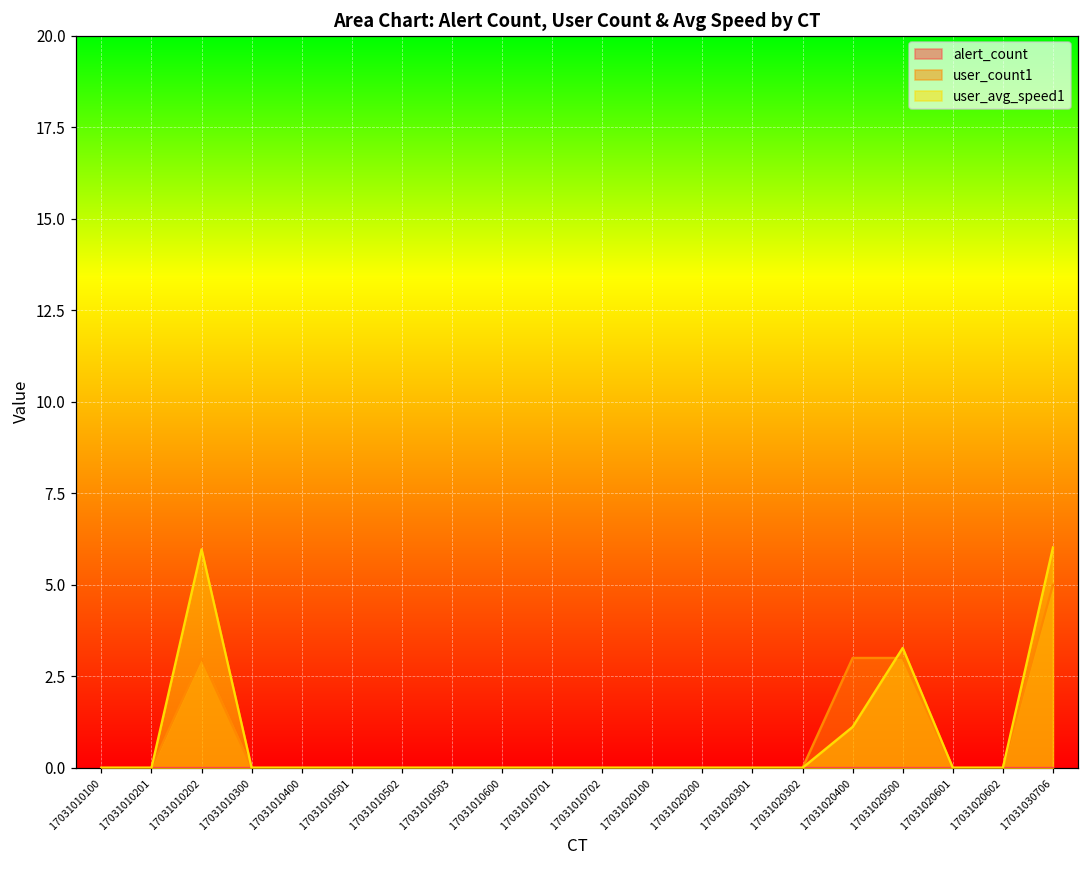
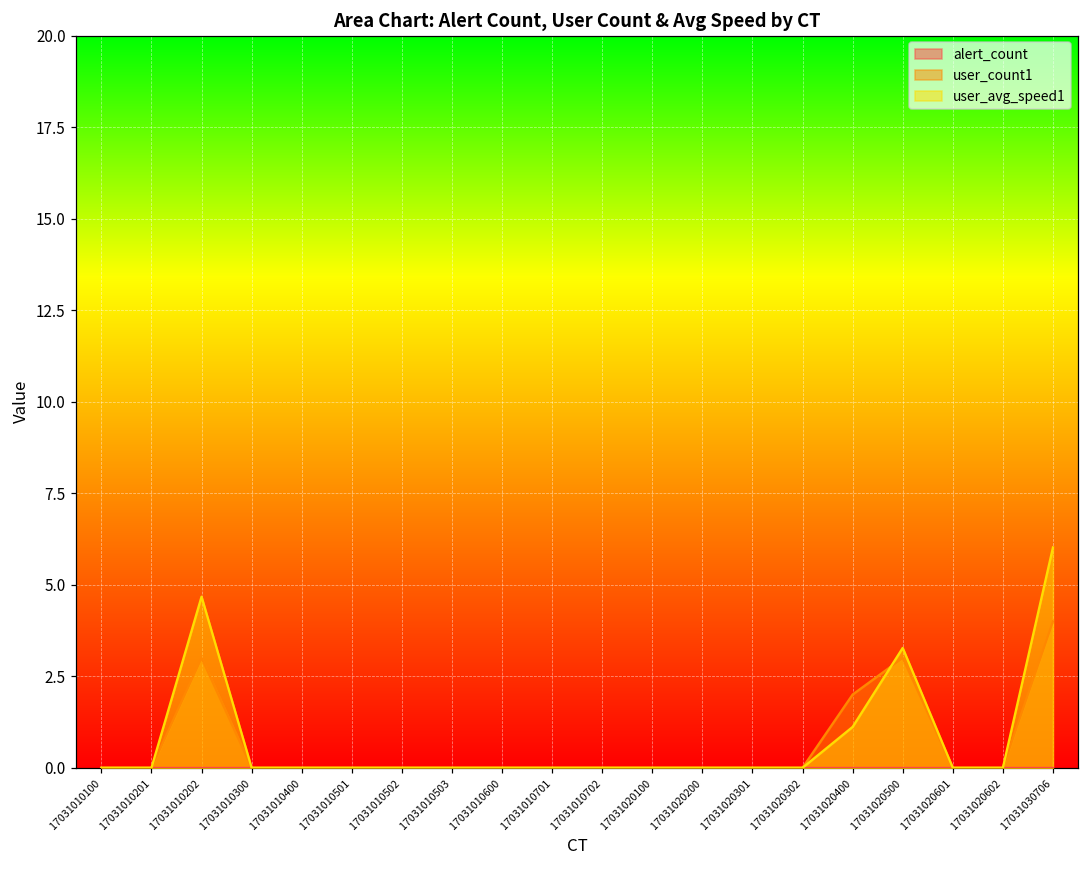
  {
    "alert_count": {
      "17031010202": 0.0,
      "17031020400": 0.0,
      "17031020500": 0.0,
      "17031030706": 0.0
    },
    "user_count1": {
      "17031010202": 3,
-     "17031020400": 3,
+     "17031020400": 2,
      "17031020500": 3,
-     "17031030706": 5
+     "17031030706": 4
    },
    "user_avg_speed1": {
-     "17031010202": 6.0,
+     "17031010202": 4.7,
      "17031020400": 1.1,
      "17031020500": 3.3,
      "17031030706": 6.0
    }
  }
